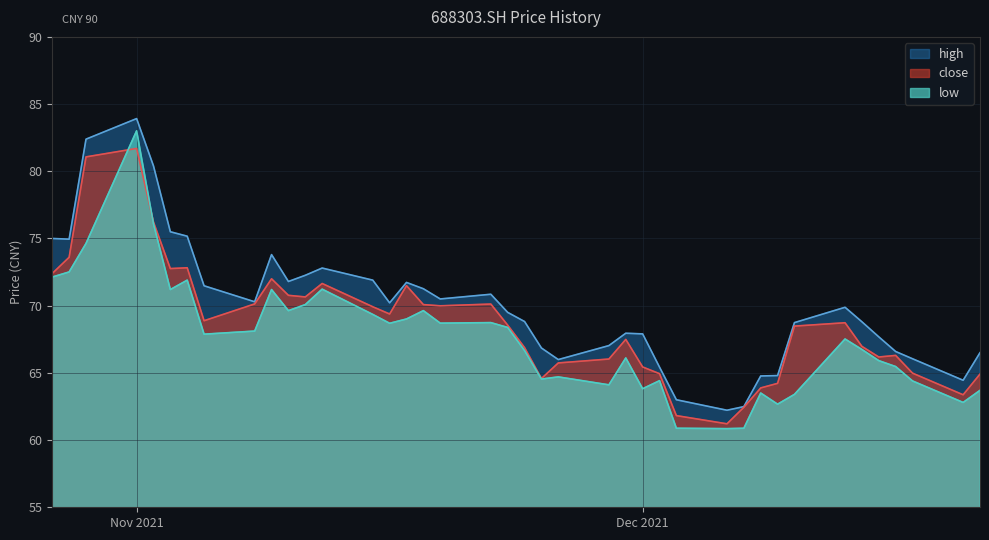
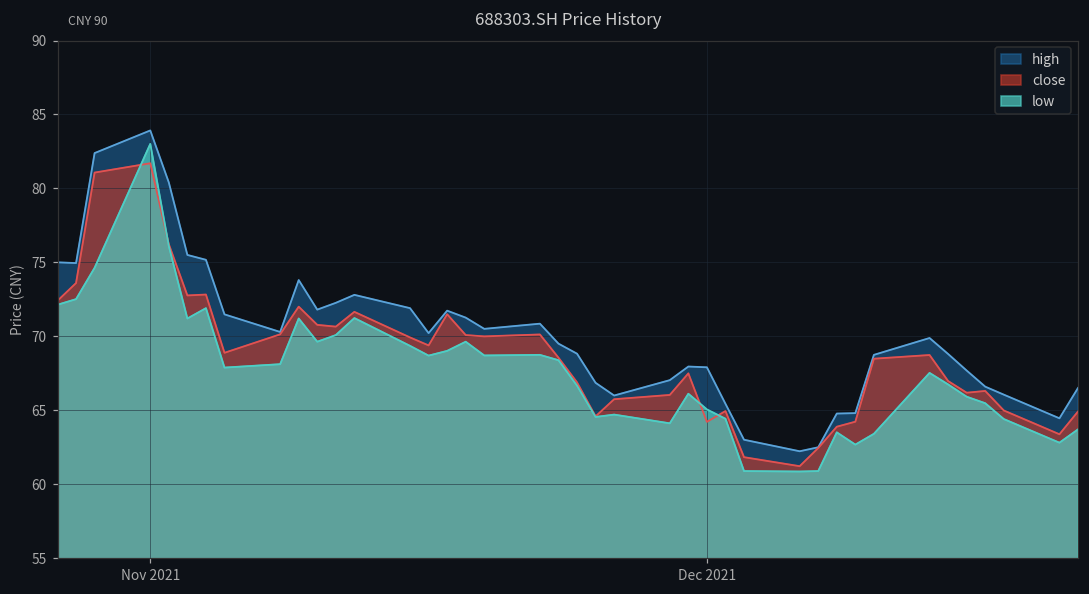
  {
    "high": {
      "Nov 2021": 83.9,
      "Dec 2021": 67.9
    },
    "close": {
      "Nov 2021": 81.7,
-     "Dec 2021": 65.4
+     "Dec 2021": 64.2
    },
    "low": {
      "Nov 2021": 83.0,
-     "Dec 2021": 63.8
+     "Dec 2021": 65.1
    }
  }
